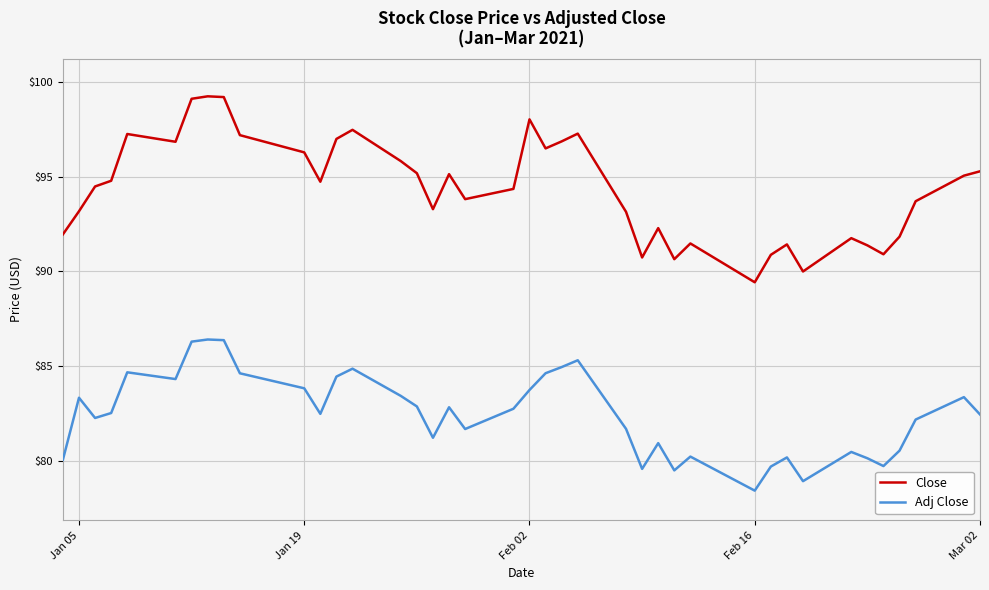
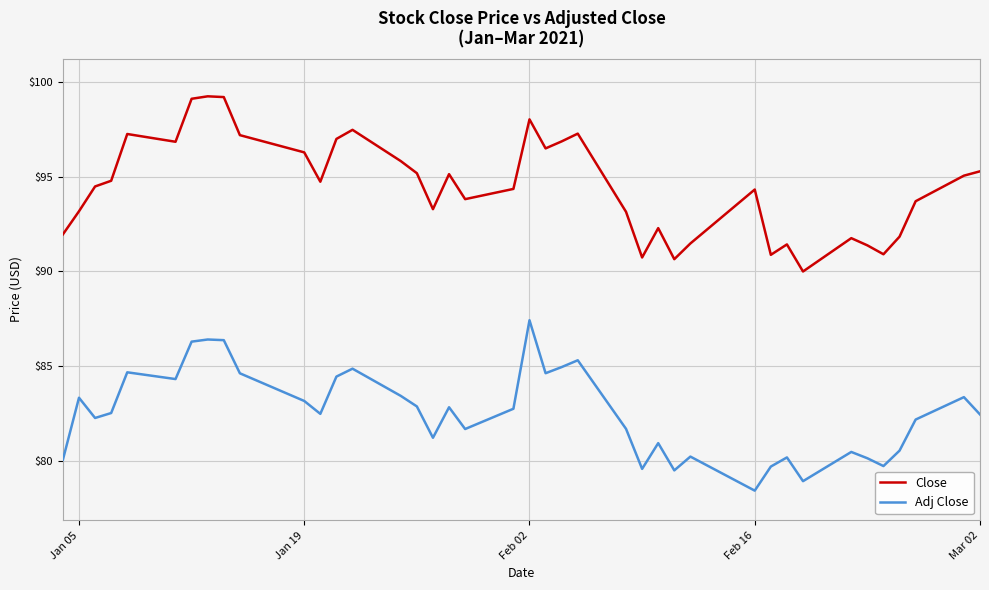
  {
    "Close": {
      "Jan 05": "$93.2",
      "Jan 19": "$96.3",
      "Feb 02": "$98.0",
-     "Feb 16": "$89.4",
+     "Feb 16": "$94.3",
      "Mar 02": "$95.3"
    },
    "Adj Close": {
      "Jan 05": "$83.3",
-     "Jan 19": "$83.8",
-     "Feb 02": "$83.7",
+     "Jan 19": "$83.2",
+     "Feb 02": "$87.4",
      "Feb 16": "$78.4",
      "Mar 02": "$82.4"
    }
  }
